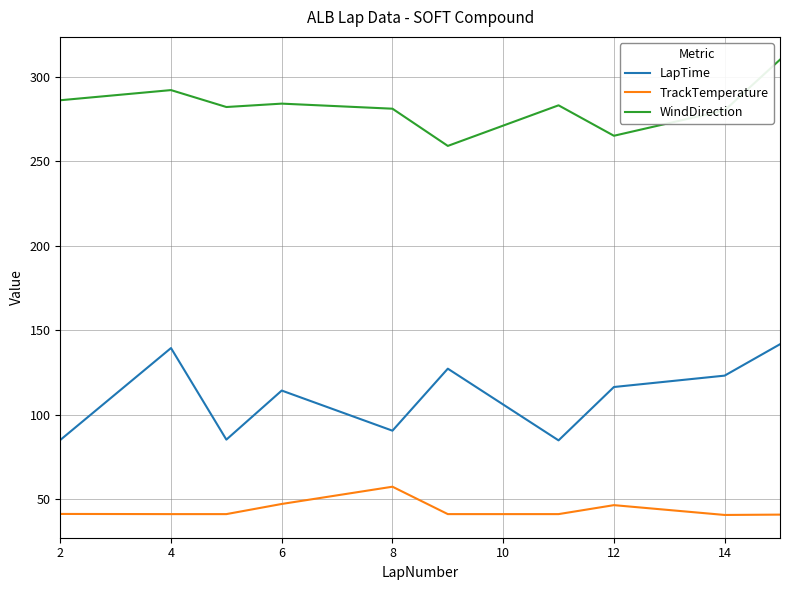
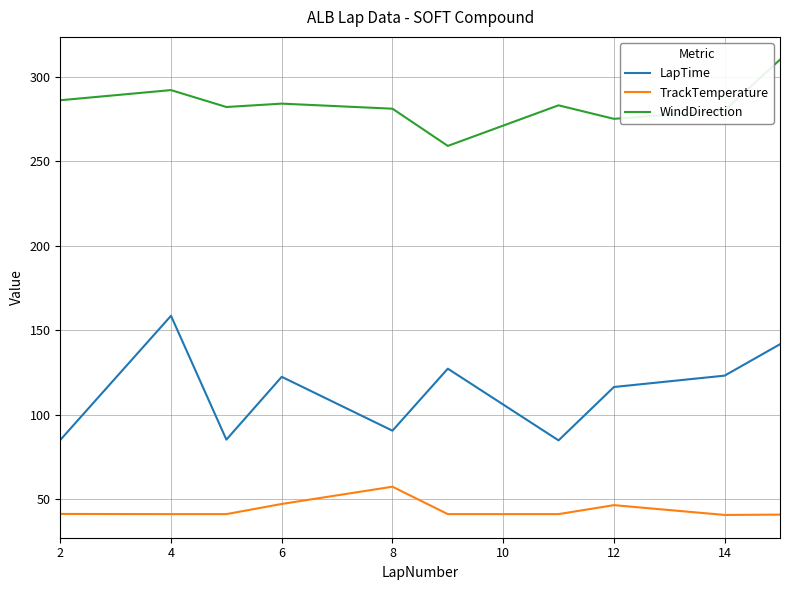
  {
    "LapTime": {
      "2": 85,
-     "4": 139,
-     "6": 114,
+     "4": 159,
+     "6": 122,
      "8": 91,
      "12": 116,
      "14": 123
    },
    "TrackTemperature": {
      "2": 41,
      "4": 41,
      "6": 47,
      "8": 58,
      "12": 47,
      "14": 41
    },
    "WindDirection": {
      "2": 286,
      "4": 292,
      "6": 284,
      "8": 281,
-     "12": 265
+     "12": 275
    }
  }
